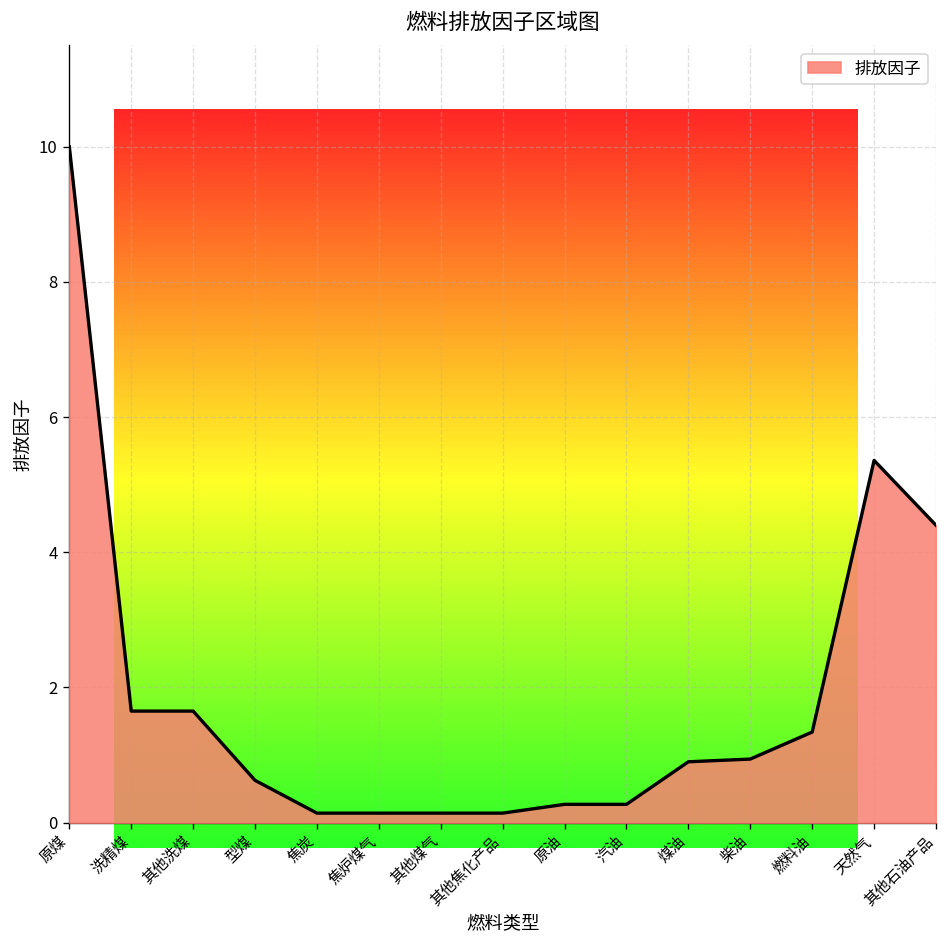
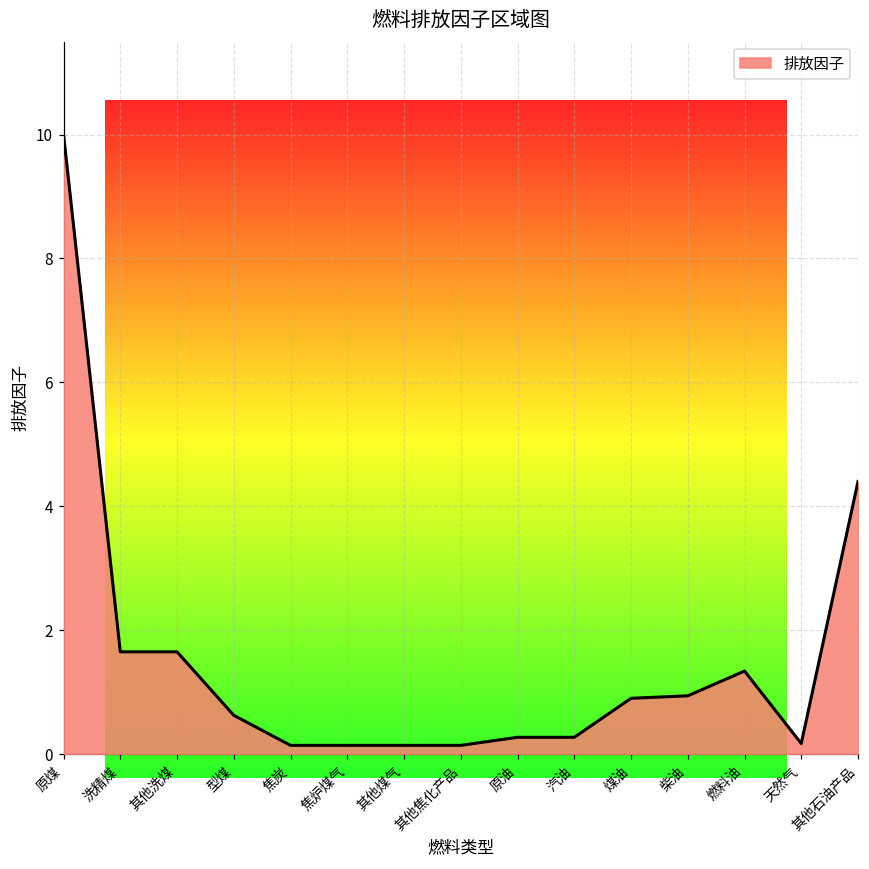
  {
    "原煤": 10.0,
    "洗精煤": 1.7,
    "其他焦化产品": 0.1,
-   "天然气": 5.4,
+   "天然气": 0.2,
    "其他石油产品": 4.4
  }
